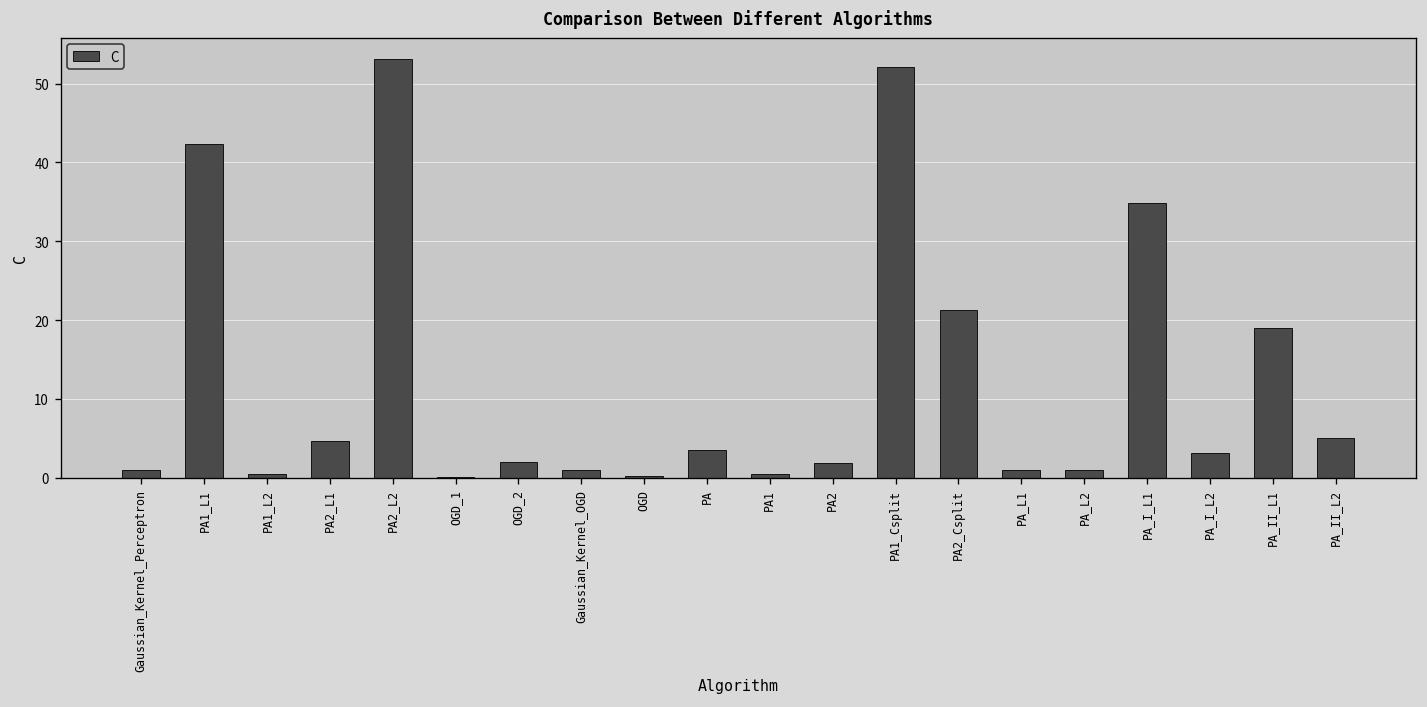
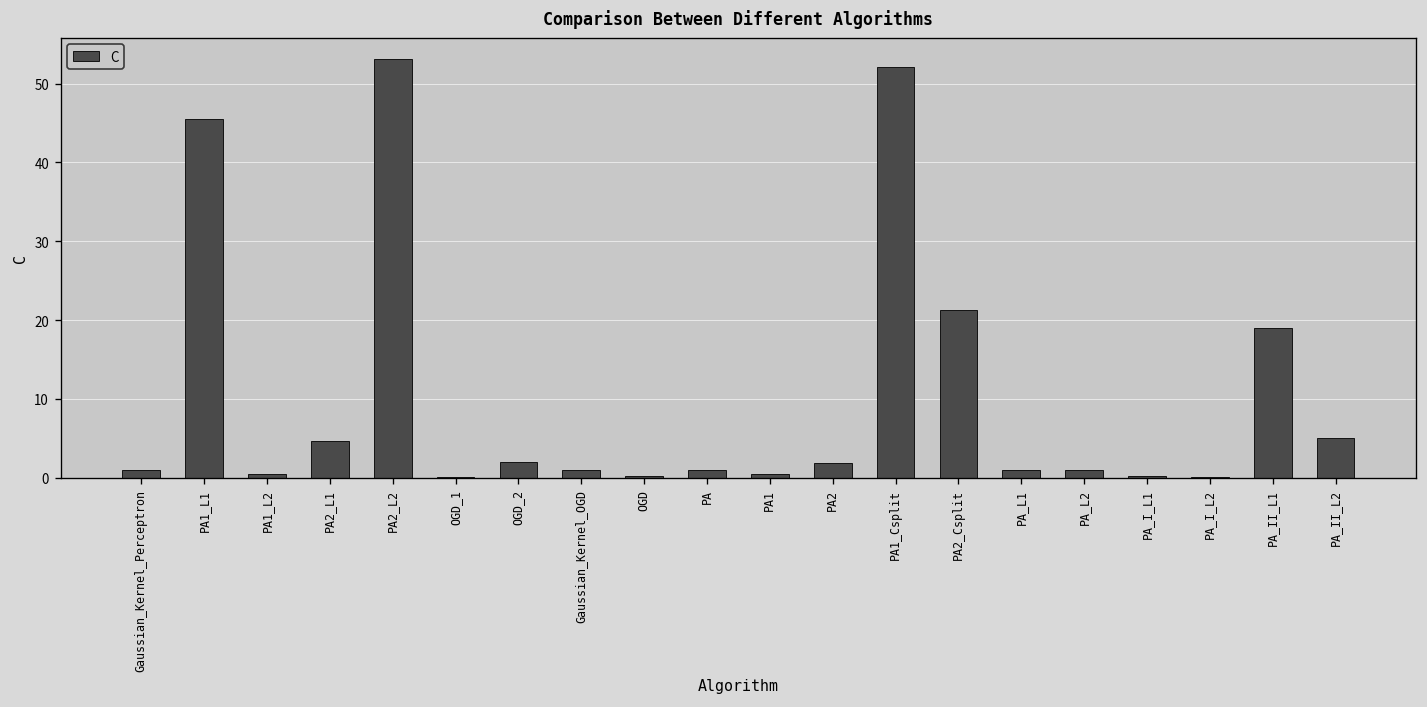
  {
    "Gaussian_Kernel_Perceptron": 1,
-   "PA1_L1": 42,
+   "PA1_L1": 45,
    "PA1_L2": 0,
    "PA2_L1": 5,
    "PA2_L2": 53,
    "OGD_2": 2,
    "Gaussian_Kernel_OGD": 1,
-   "PA": 4,
+   "PA": 1,
    "PA1": 0,
    "PA2": 2,
    "PA1_Csplit": 52,
    "PA2_Csplit": 21,
    "PA_L1": 1,
    "PA_L2": 1,
-   "PA_I_L1": 35,
-   "PA_I_L2": 3,
+   "PA_I_L1": 0,
+   "PA_I_L2": 0,
    "PA_II_L1": 19,
    "PA_II_L2": 5
  }
